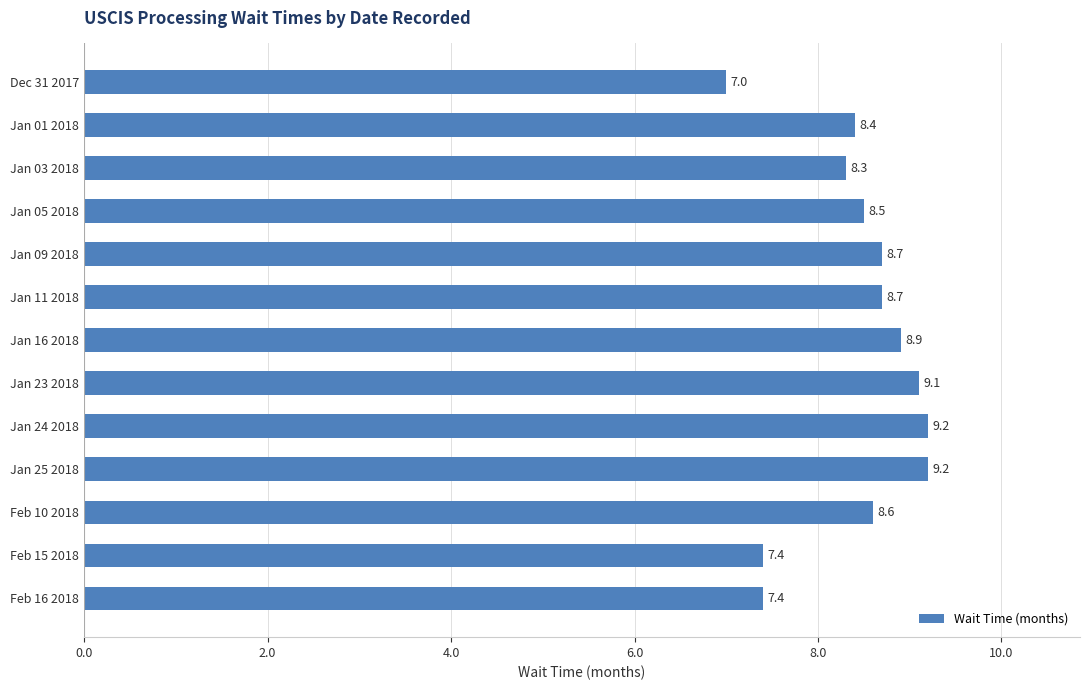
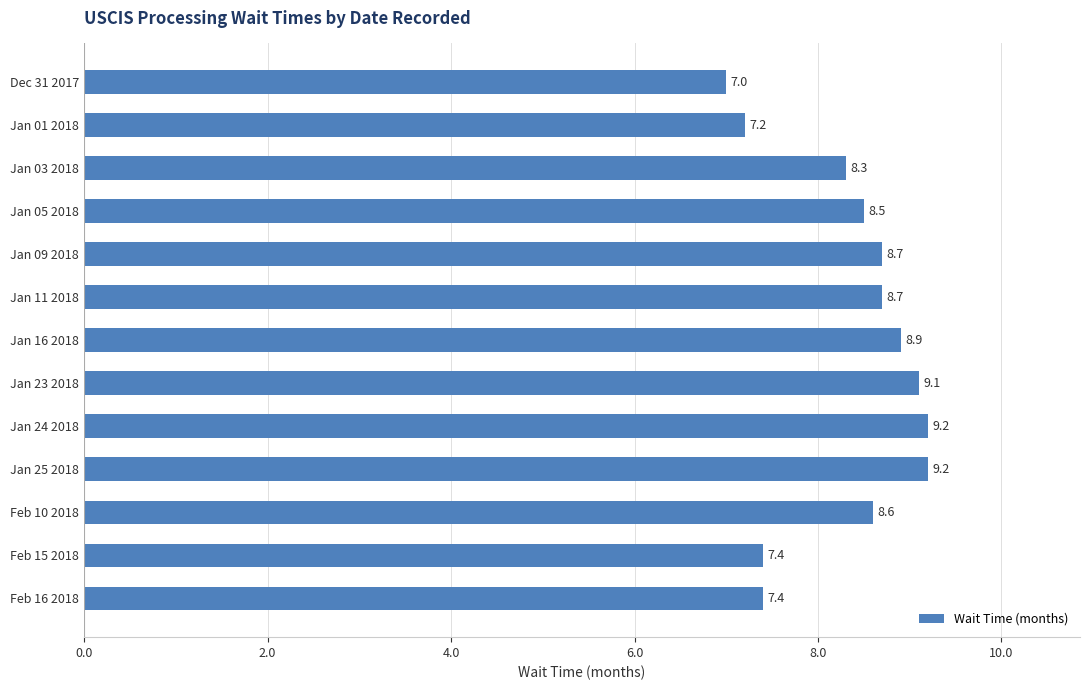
  {
    "Dec 31 2017": 7.0,
-   "Jan 01 2018": 8.4,
+   "Jan 01 2018": 7.2,
    "Jan 03 2018": 8.3,
    "Jan 05 2018": 8.5,
    "Jan 09 2018": 8.7,
    "Jan 11 2018": 8.7,
    "Jan 16 2018": 8.9,
    "Jan 23 2018": 9.1,
    "Jan 24 2018": 9.2,
    "Jan 25 2018": 9.2,
    "Feb 10 2018": 8.6,
    "Feb 15 2018": 7.4,
    "Feb 16 2018": 7.4
  }
